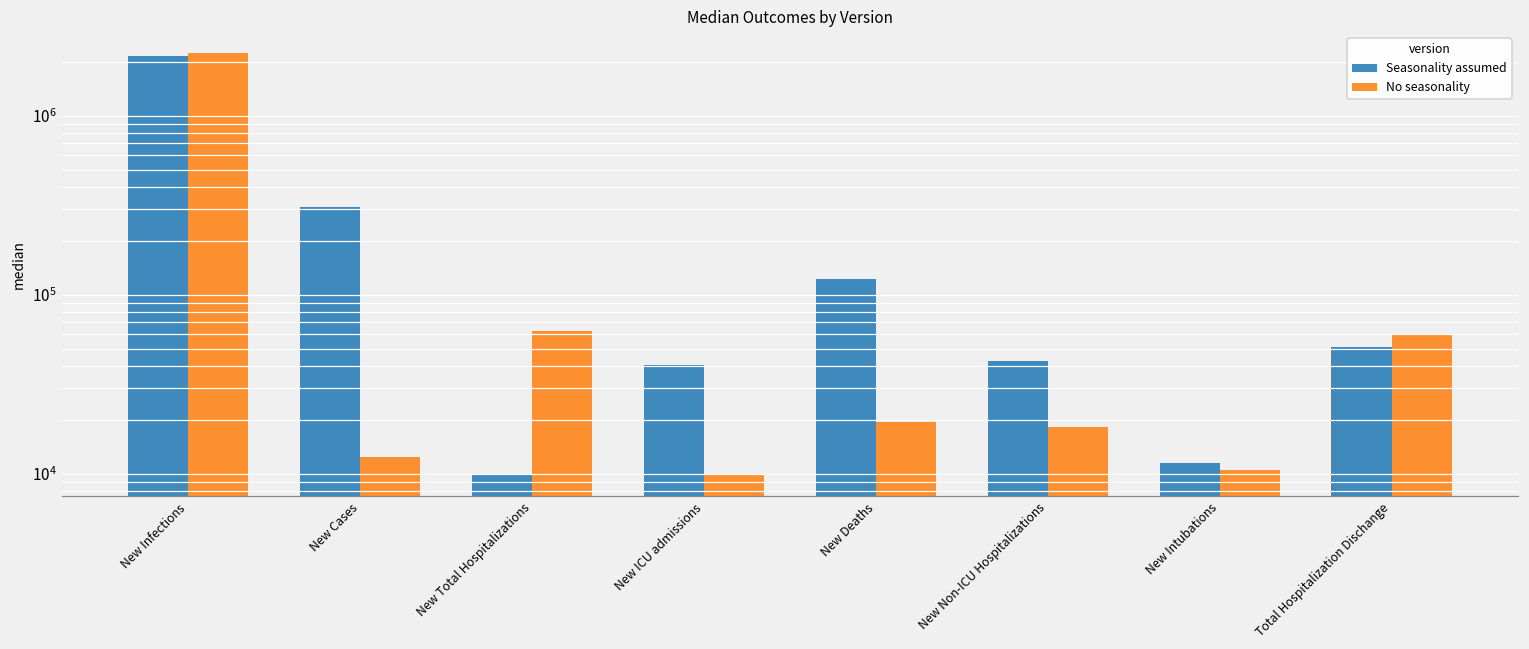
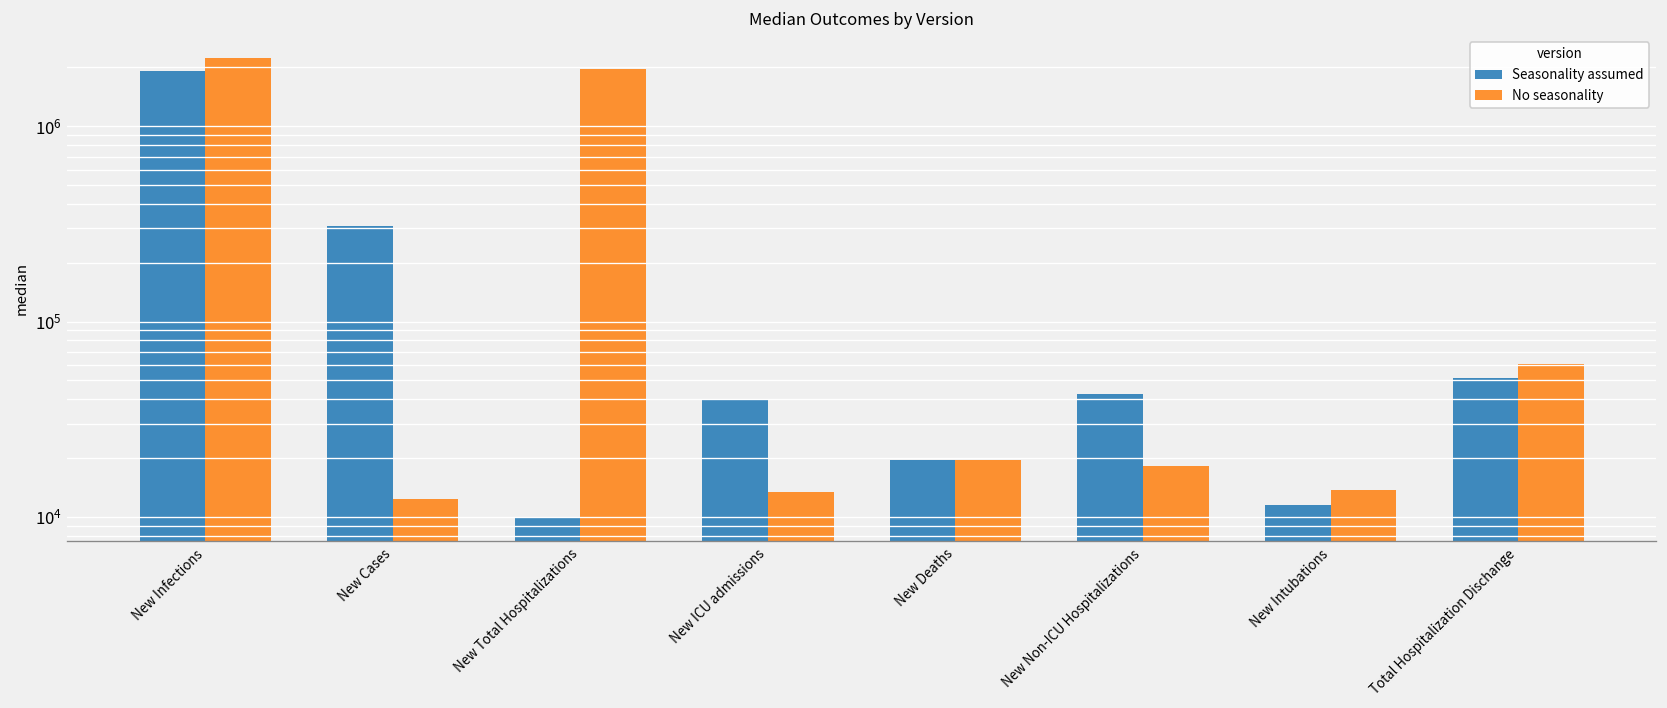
  {
    "Seasonality assumed": {
-     "New Infections": 2200000,
+     "New Infections": 1900000,
      "New Cases": 310000,
      "New Total Hospitalizations": 10000,
      "New ICU admissions": 40000,
-     "New Deaths": 120000,
+     "New Deaths": 19000,
      "New Non-ICU Hospitalizations": 42000,
      "New Intubations": 12000,
      "Total Hospitalization Dischange": 51000
    },
    "No seasonality": {
      "New Infections": 2200000,
      "New Cases": 12000,
-     "New Total Hospitalizations": 63000,
-     "New ICU admissions": 10000,
+     "New Total Hospitalizations": 2000000,
+     "New ICU admissions": 13000,
      "New Deaths": 19000,
      "New Non-ICU Hospitalizations": 18000,
-     "New Intubations": 10000,
+     "New Intubations": 14000,
      "Total Hospitalization Dischange": 61000
    }
  }
